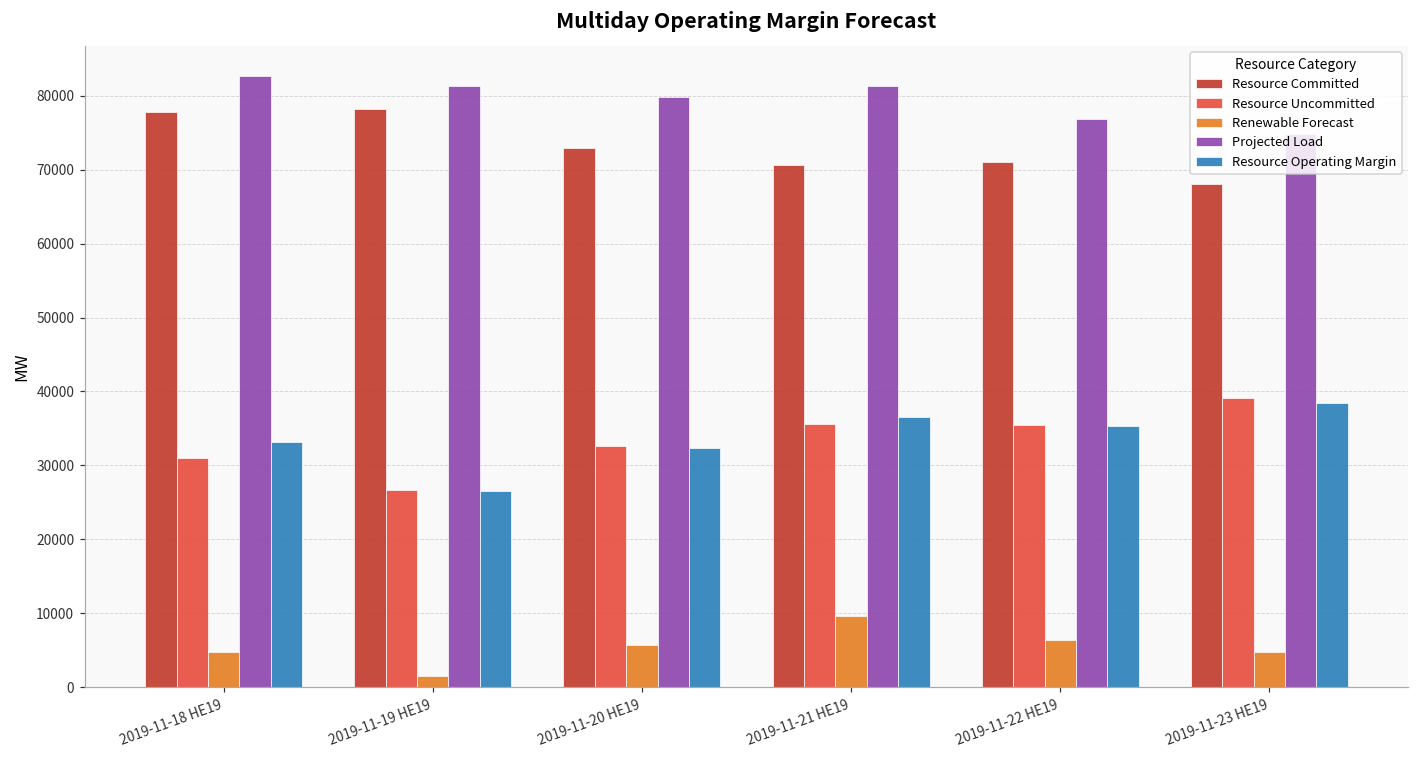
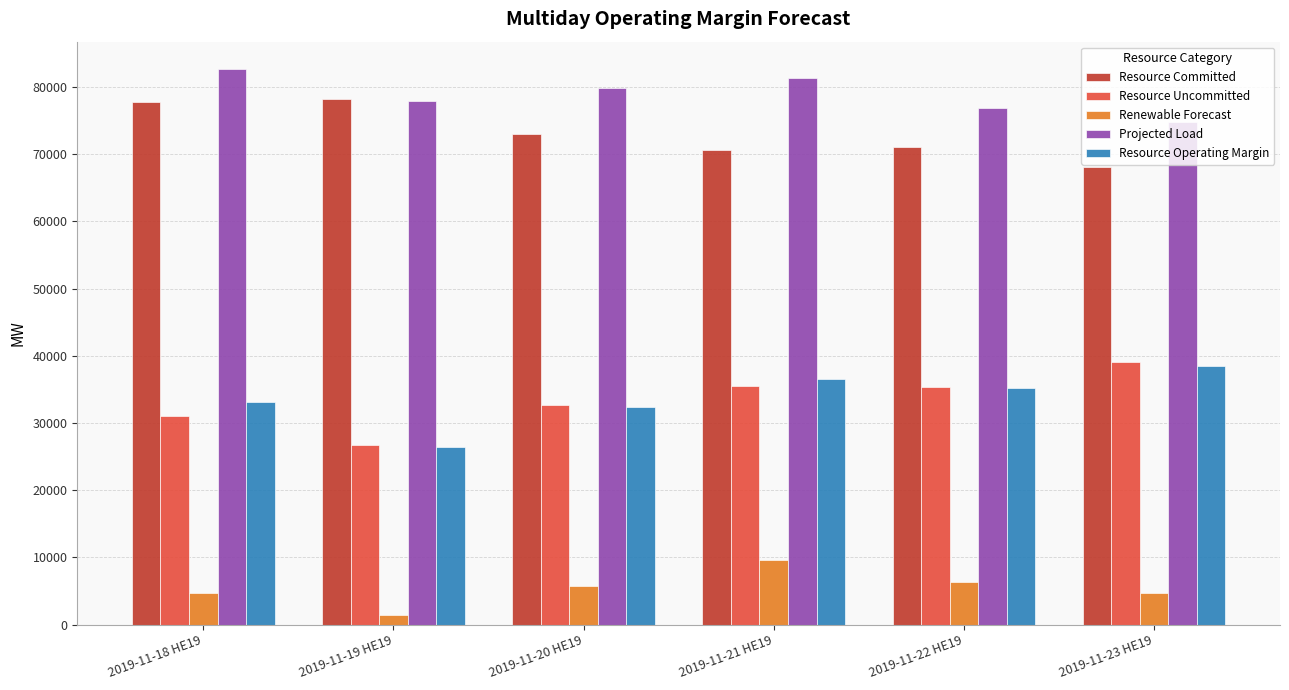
  {
    "Projected Load": {
      "2019-11-18 HE19": 83000,
-     "2019-11-19 HE19": 81000,
+     "2019-11-19 HE19": 78000,
      "2019-11-20 HE19": 80000,
      "2019-11-21 HE19": 81000,
      "2019-11-22 HE19": 77000
    },
    "Resource Operating Margin": {
      "2019-11-18 HE19": 33000,
      "2019-11-19 HE19": 27000,
      "2019-11-20 HE19": 32000,
      "2019-11-21 HE19": 37000,
      "2019-11-22 HE19": 35000,
      "2019-11-23 HE19": 38000
    }
  }
